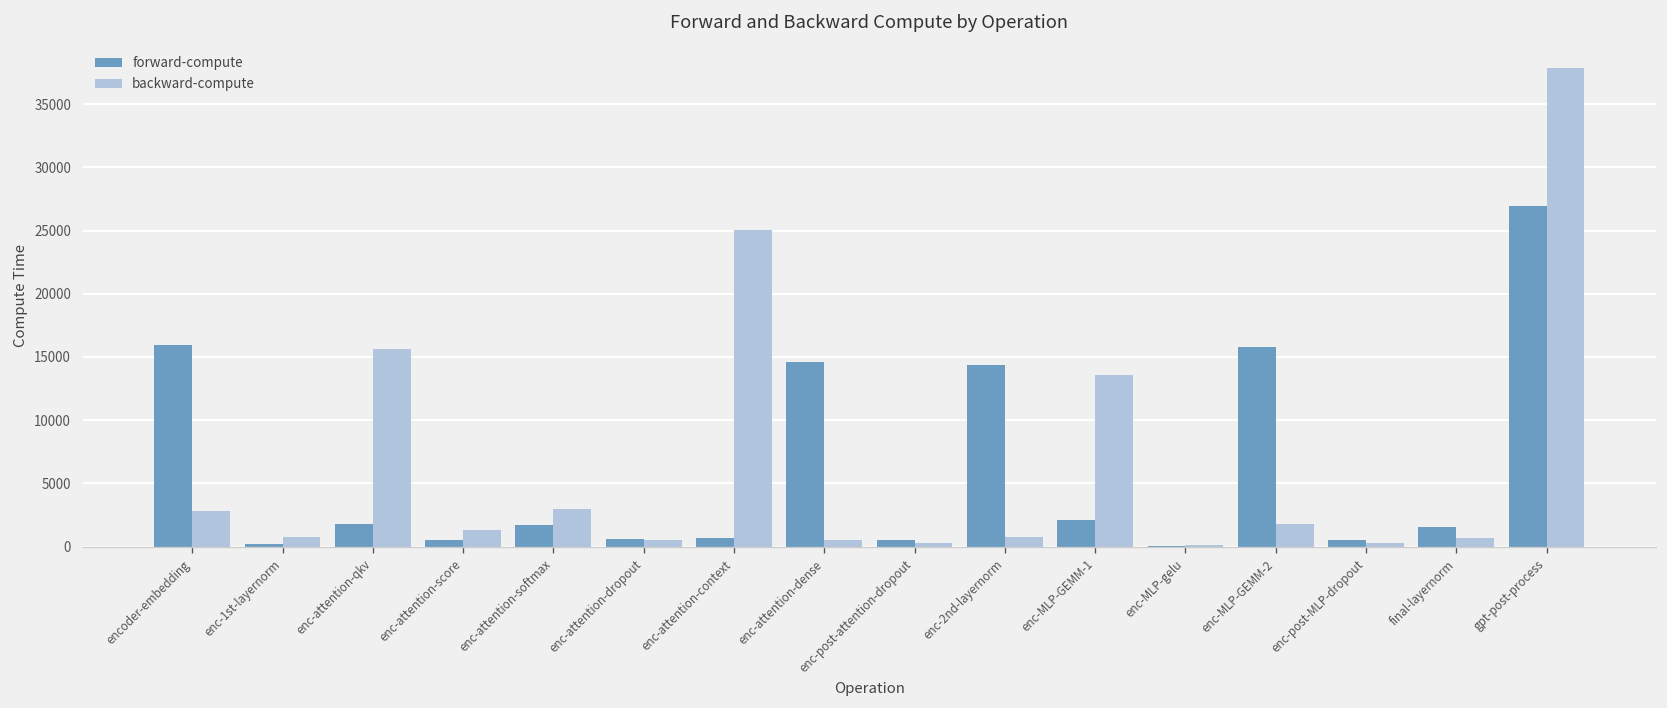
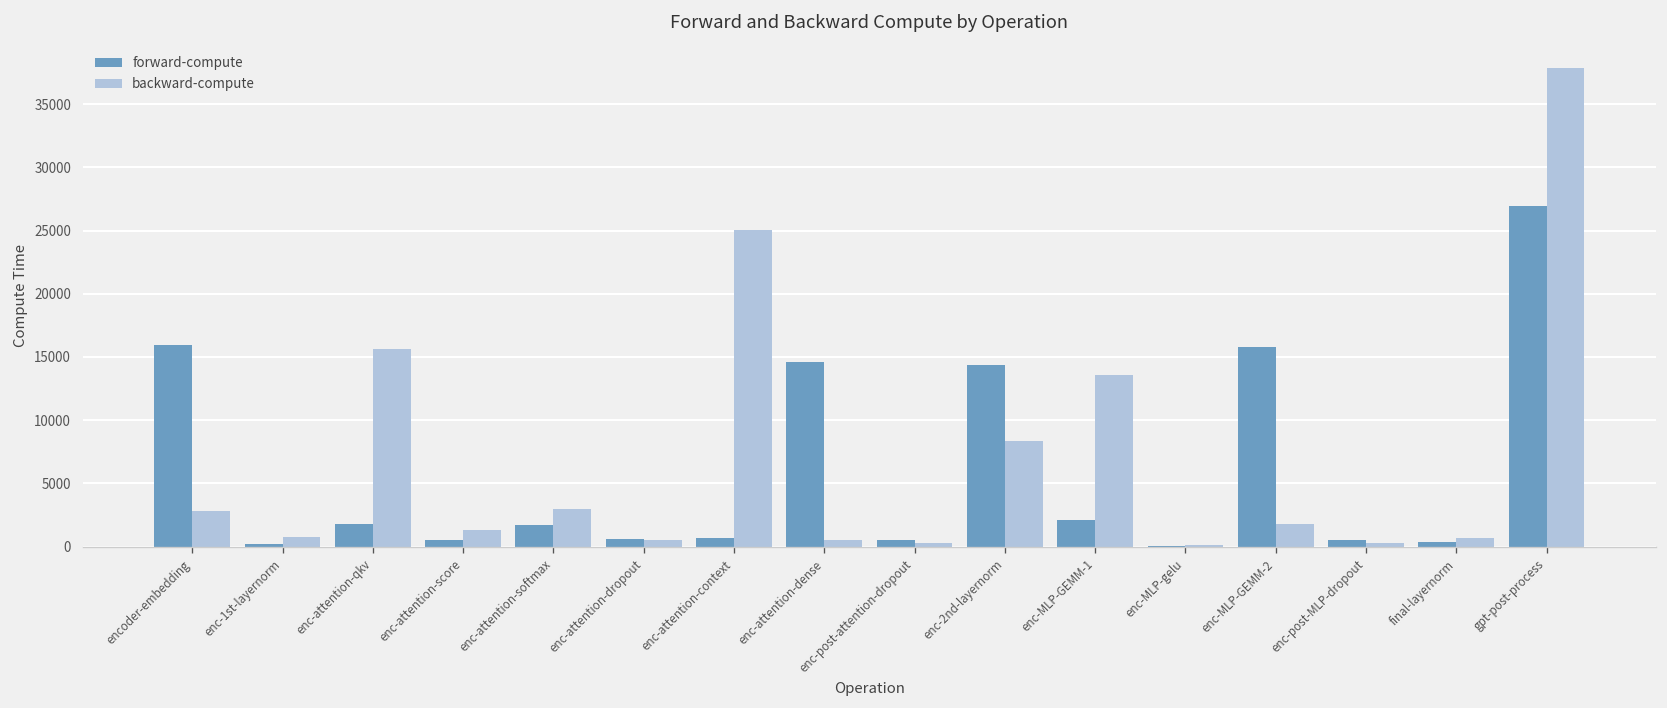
  {
    "forward-compute": {
      "encoder-embedding": 15900,
      "enc-attention-qkv": 1800,
      "enc-attention-score": 500,
      "enc-attention-softmax": 1700,
      "enc-attention-dropout": 600,
      "enc-attention-context": 700,
      "enc-attention-dense": 14600,
      "enc-post-attention-dropout": 600,
      "enc-2nd-layernorm": 14400,
      "enc-MLP-GEMM-1": 2100,
      "enc-MLP-GEMM-2": 15800,
      "enc-post-MLP-dropout": 600,
-     "final-layernorm": 1500,
+     "final-layernorm": 400,
      "gpt-post-process": 26900
    },
    "backward-compute": {
      "encoder-embedding": 2800,
      "enc-1st-layernorm": 700,
      "enc-attention-qkv": 15600,
      "enc-attention-score": 1400,
      "enc-attention-softmax": 3000,
      "enc-attention-dropout": 600,
      "enc-attention-context": 25000,
      "enc-attention-dense": 500,
      "enc-post-attention-dropout": 300,
-     "enc-2nd-layernorm": 700,
+     "enc-2nd-layernorm": 8300,
      "enc-MLP-GEMM-1": 13500,
      "enc-MLP-GEMM-2": 1800,
      "enc-post-MLP-dropout": 300,
      "final-layernorm": 700,
      "gpt-post-process": 37800
    }
  }
